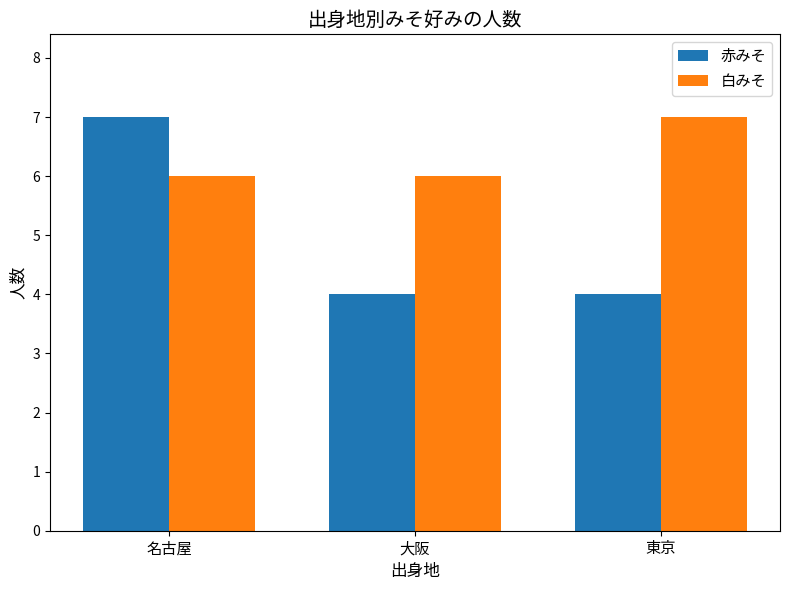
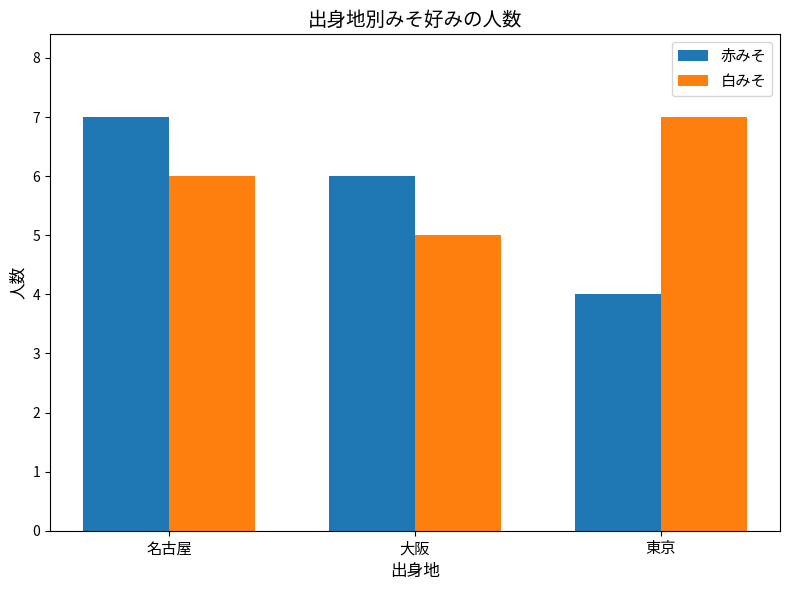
  {
    "赤みそ": {
      "名古屋": 7,
-     "大阪": 4,
+     "大阪": 6,
      "東京": 4
    },
    "白みそ": {
      "名古屋": 6,
-     "大阪": 6,
+     "大阪": 5,
      "東京": 7
    }
  }
